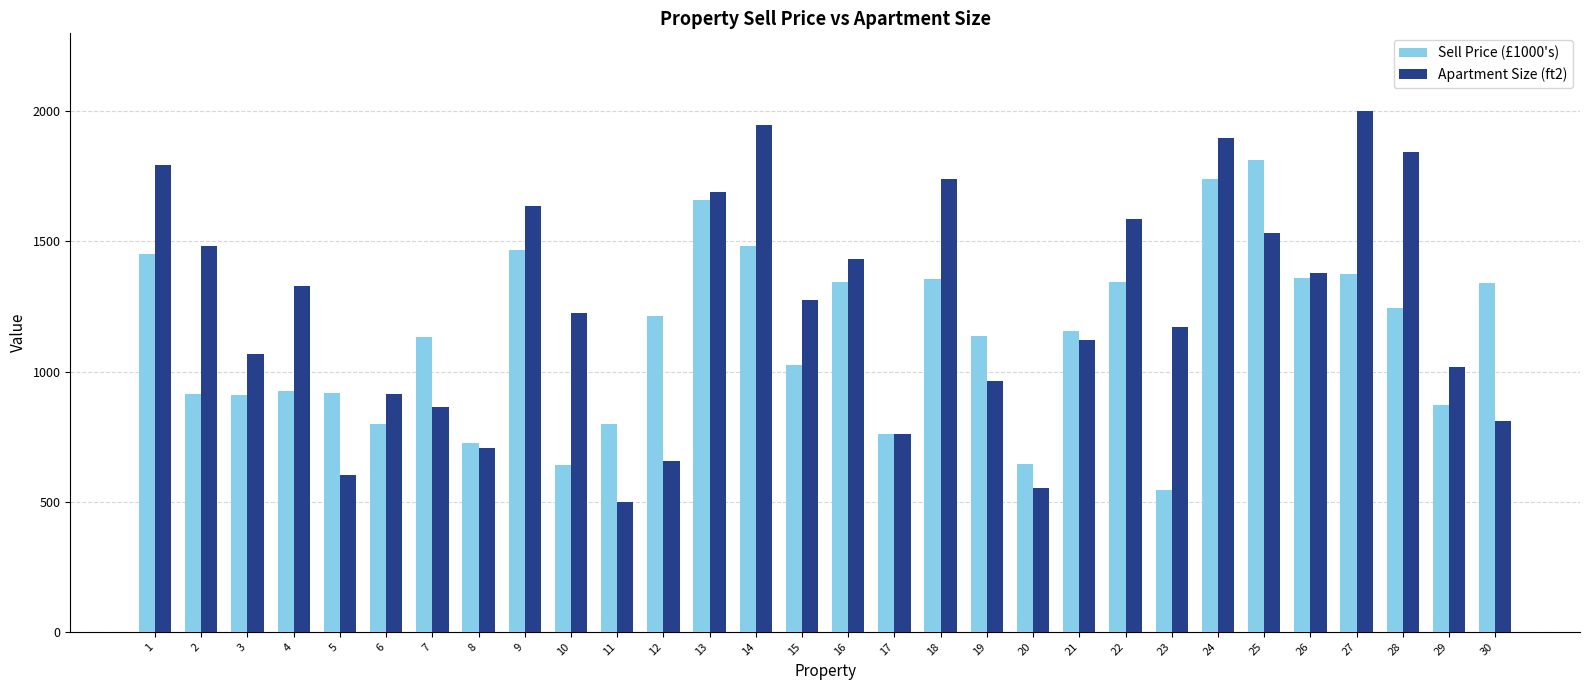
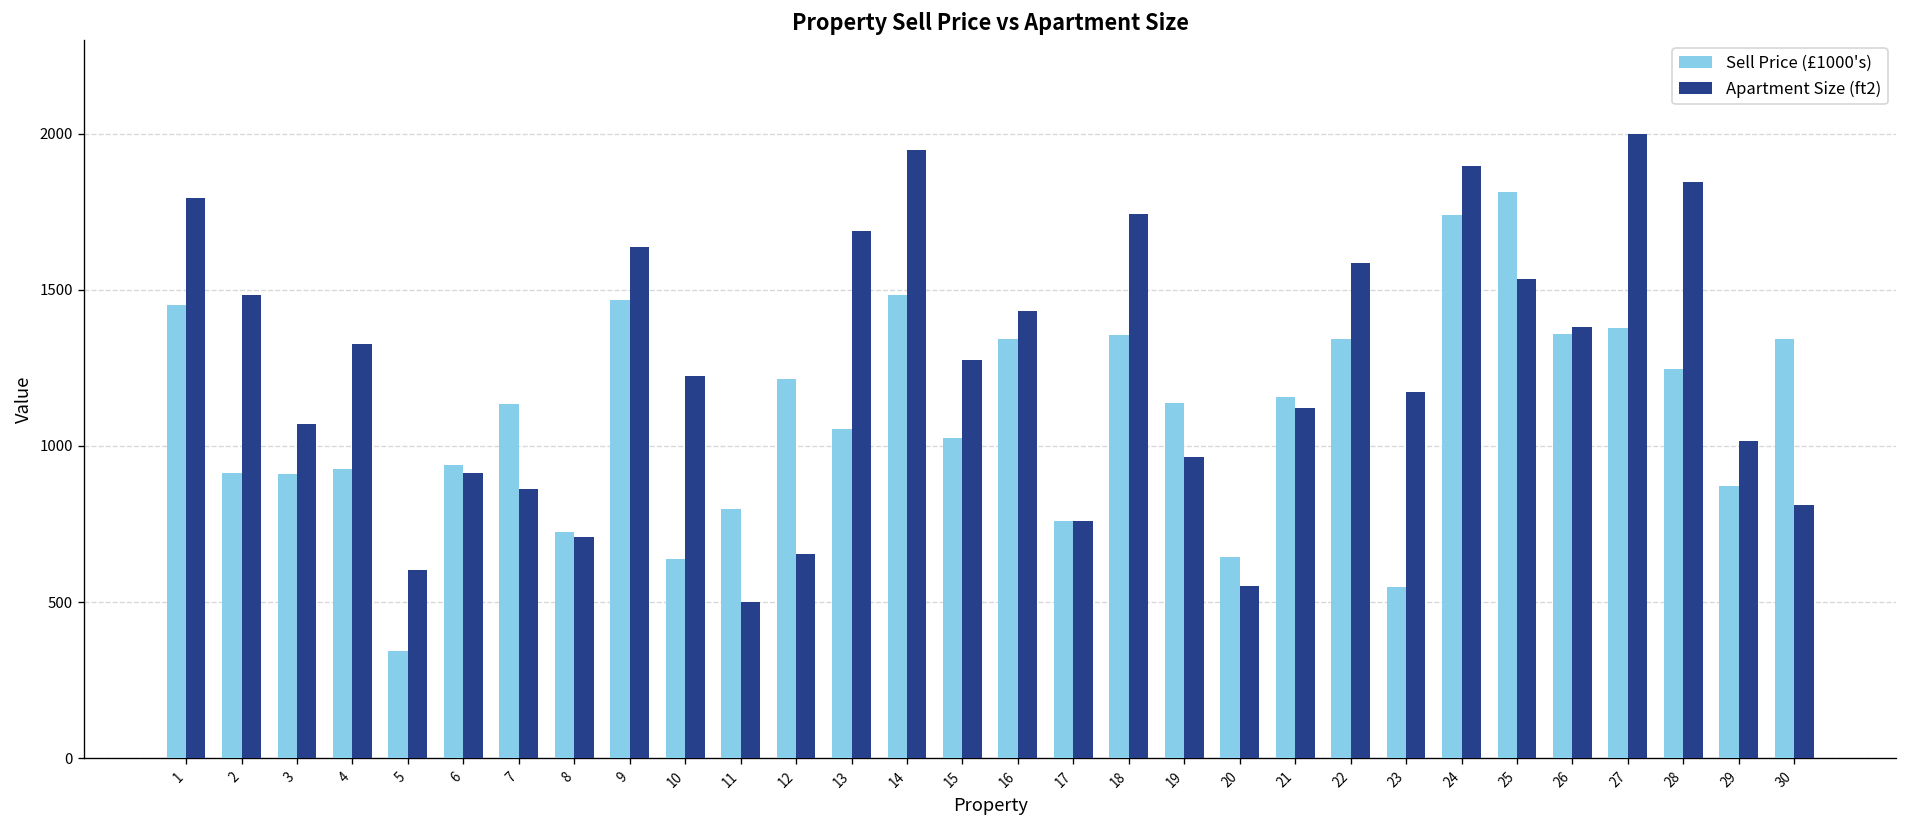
  {
    "Sell Price (£1000's)": {
      "1": 1450,
      "2": 910,
      "3": 910,
      "4": 930,
-     "5": 920,
-     "6": 800,
+     "5": 340,
+     "6": 940,
      "7": 1130,
      "8": 720,
      "9": 1470,
      "10": 640,
      "11": 800,
      "12": 1220,
-     "13": 1660,
+     "13": 1060,
      "14": 1480,
      "15": 1020,
      "16": 1340,
      "17": 760,
      "18": 1360,
      "19": 1140,
      "20": 640,
      "21": 1160,
      "22": 1340,
      "23": 550,
      "24": 1740,
      "25": 1810,
      "26": 1360,
      "27": 1380,
      "28": 1250,
      "29": 870,
      "30": 1340
    },
    "Apartment Size (ft2)": {
      "1": 1790,
      "2": 1480,
      "3": 1070,
      "4": 1330,
      "5": 600,
      "6": 910,
      "7": 860,
      "8": 710,
      "9": 1640,
      "10": 1220,
      "11": 500,
      "12": 660,
      "13": 1690,
      "14": 1950,
      "15": 1280,
      "16": 1430,
      "17": 760,
      "18": 1740,
      "19": 970,
      "20": 550,
      "21": 1120,
      "22": 1590,
      "23": 1170,
      "24": 1900,
      "25": 1530,
      "26": 1380,
      "27": 2000,
      "28": 1840,
      "29": 1020,
      "30": 810
    }
  }
